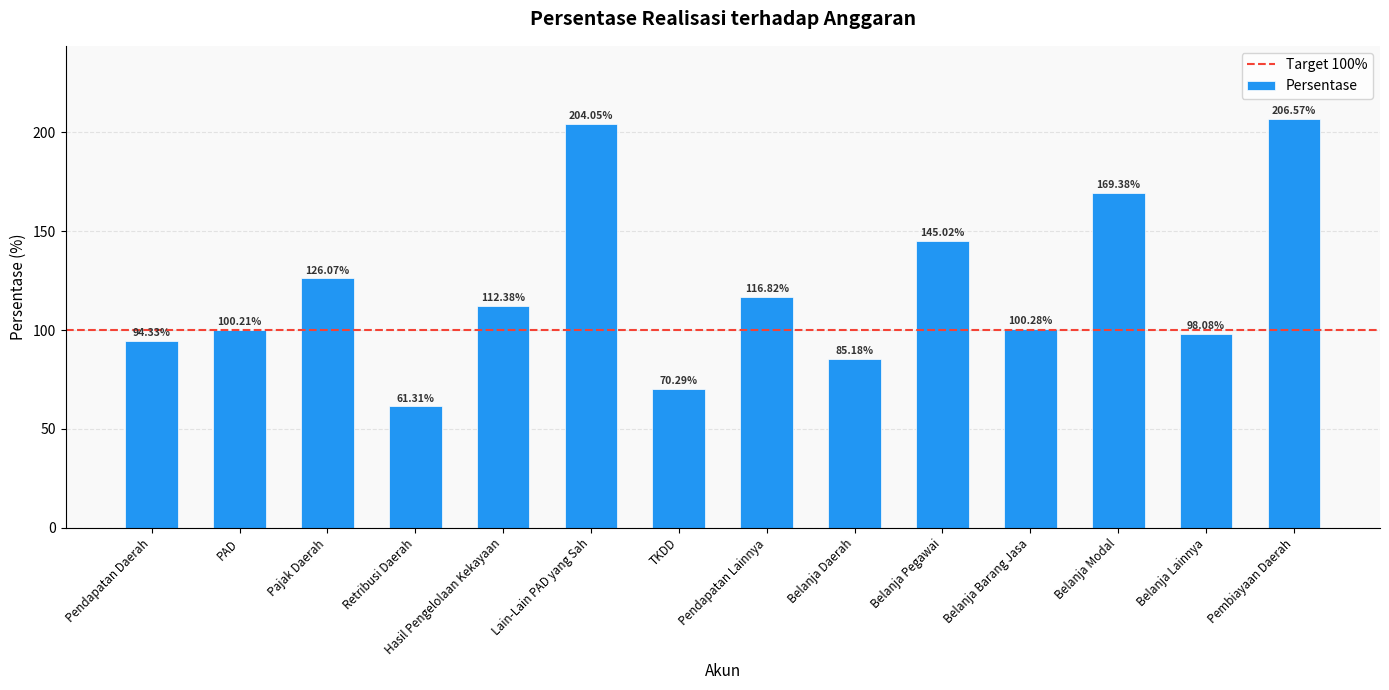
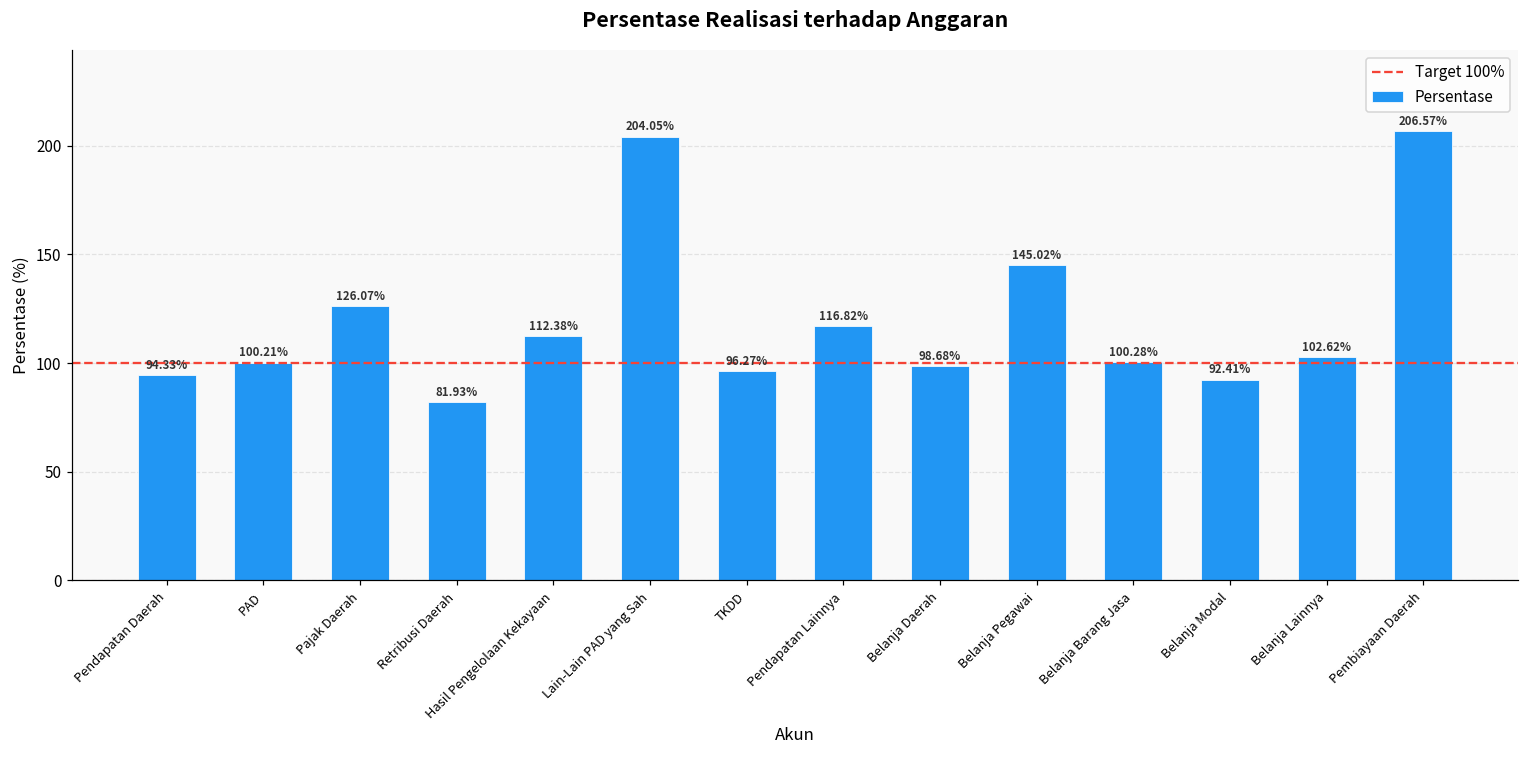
  {
    "Pendapatan Daerah": "94.33%",
    "PAD": "100.21%",
    "Pajak Daerah": "126.07%",
-   "Retribusi Daerah": "61.31%",
+   "Retribusi Daerah": "81.93%",
    "Hasil Pengelolaan Kekayaan": "112.38%",
    "Lain-Lain PAD yang Sah": "204.05%",
-   "TKDD": "70.29%",
+   "TKDD": "96.27%",
    "Pendapatan Lainnya": "116.82%",
-   "Belanja Daerah": "85.18%",
+   "Belanja Daerah": "98.68%",
    "Belanja Pegawai": "145.02%",
    "Belanja Barang Jasa": "100.28%",
-   "Belanja Modal": "169.38%",
-   "Belanja Lainnya": "98.08%",
+   "Belanja Modal": "92.41%",
+   "Belanja Lainnya": "102.62%",
    "Pembiayaan Daerah": "206.57%"
  }
